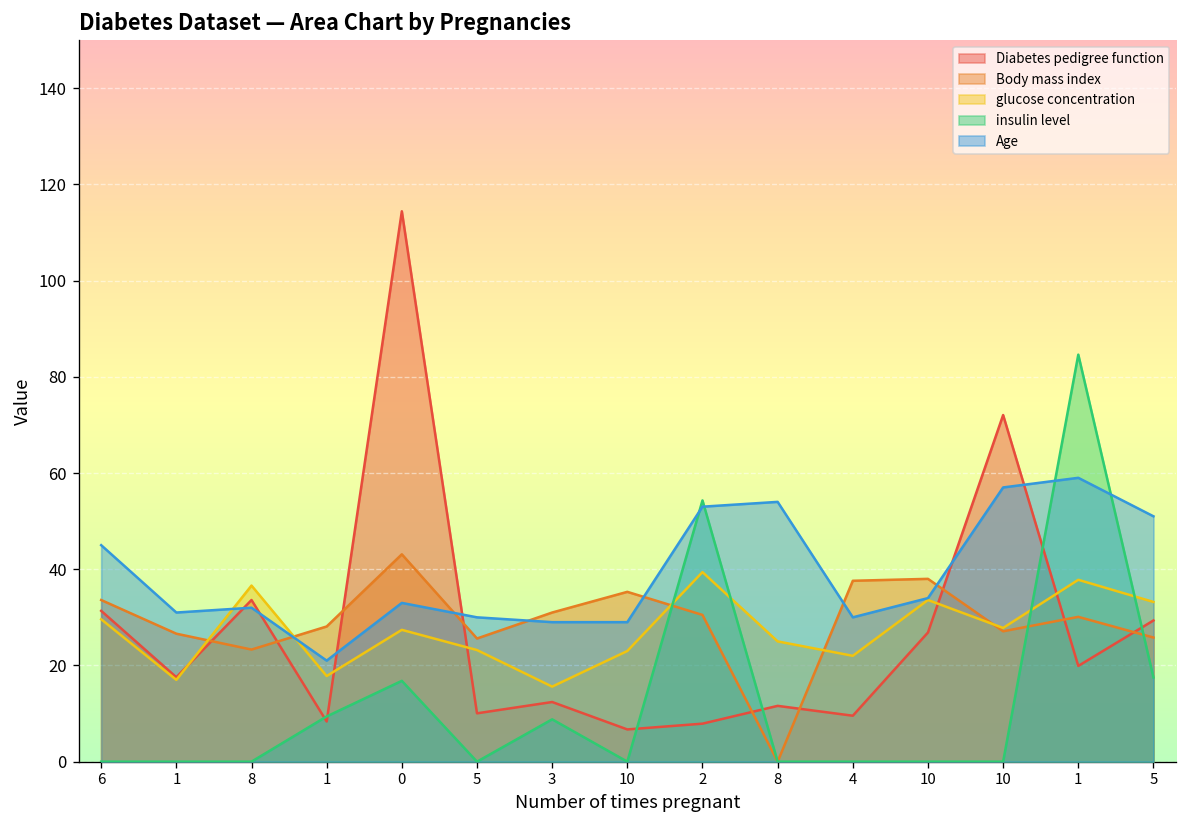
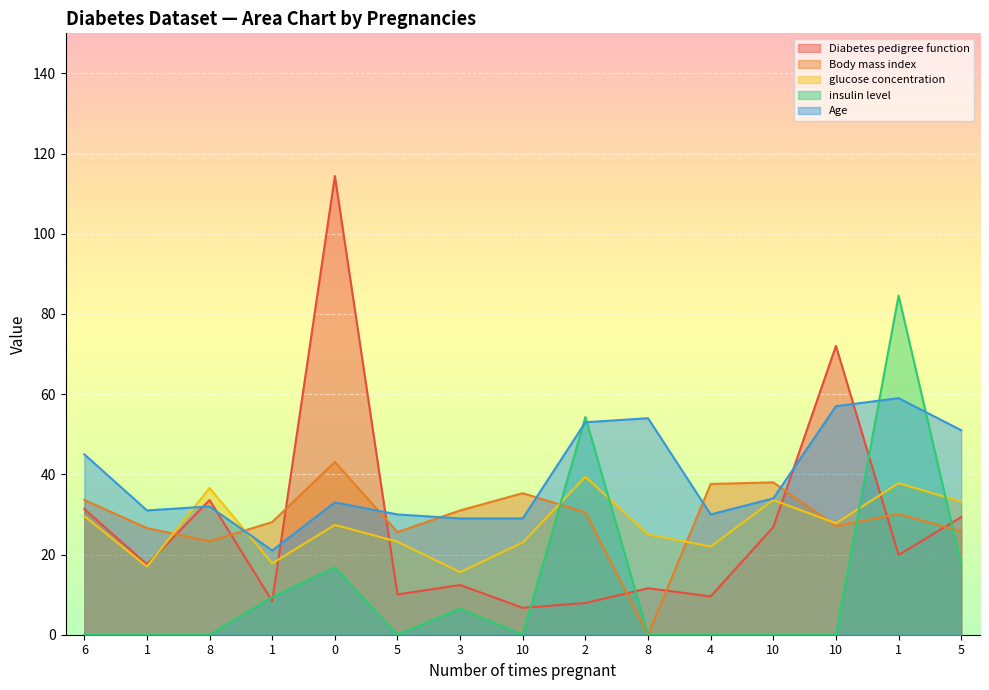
  {
    "insulin level": {
      "6": 0,
      "0": 17,
-     "3": 9,
+     "3": 7,
      "2": 54,
      "4": 0
    },
    "Age": {
      "6": 45,
      "0": 33,
      "3": 29,
      "2": 53,
      "4": 30
    }
  }
